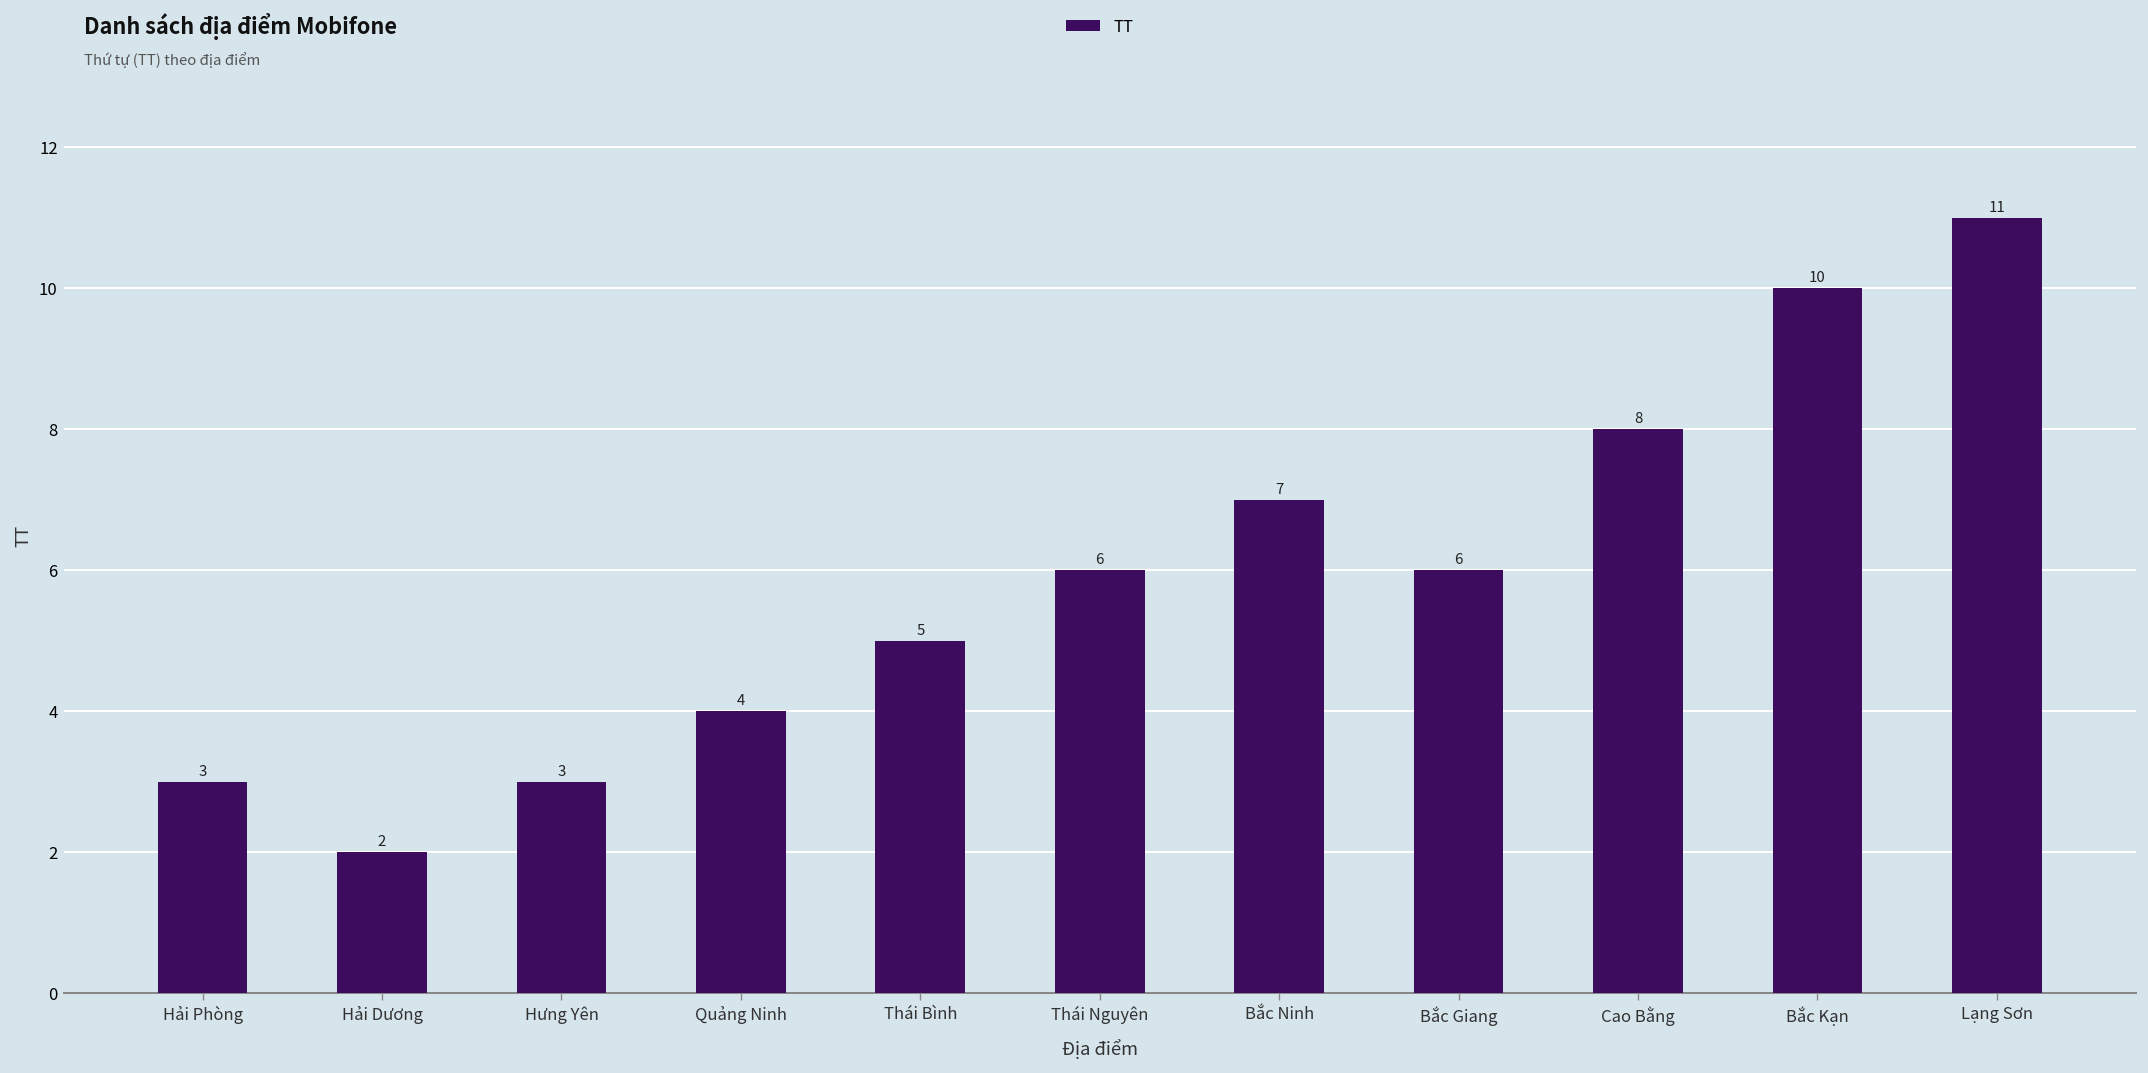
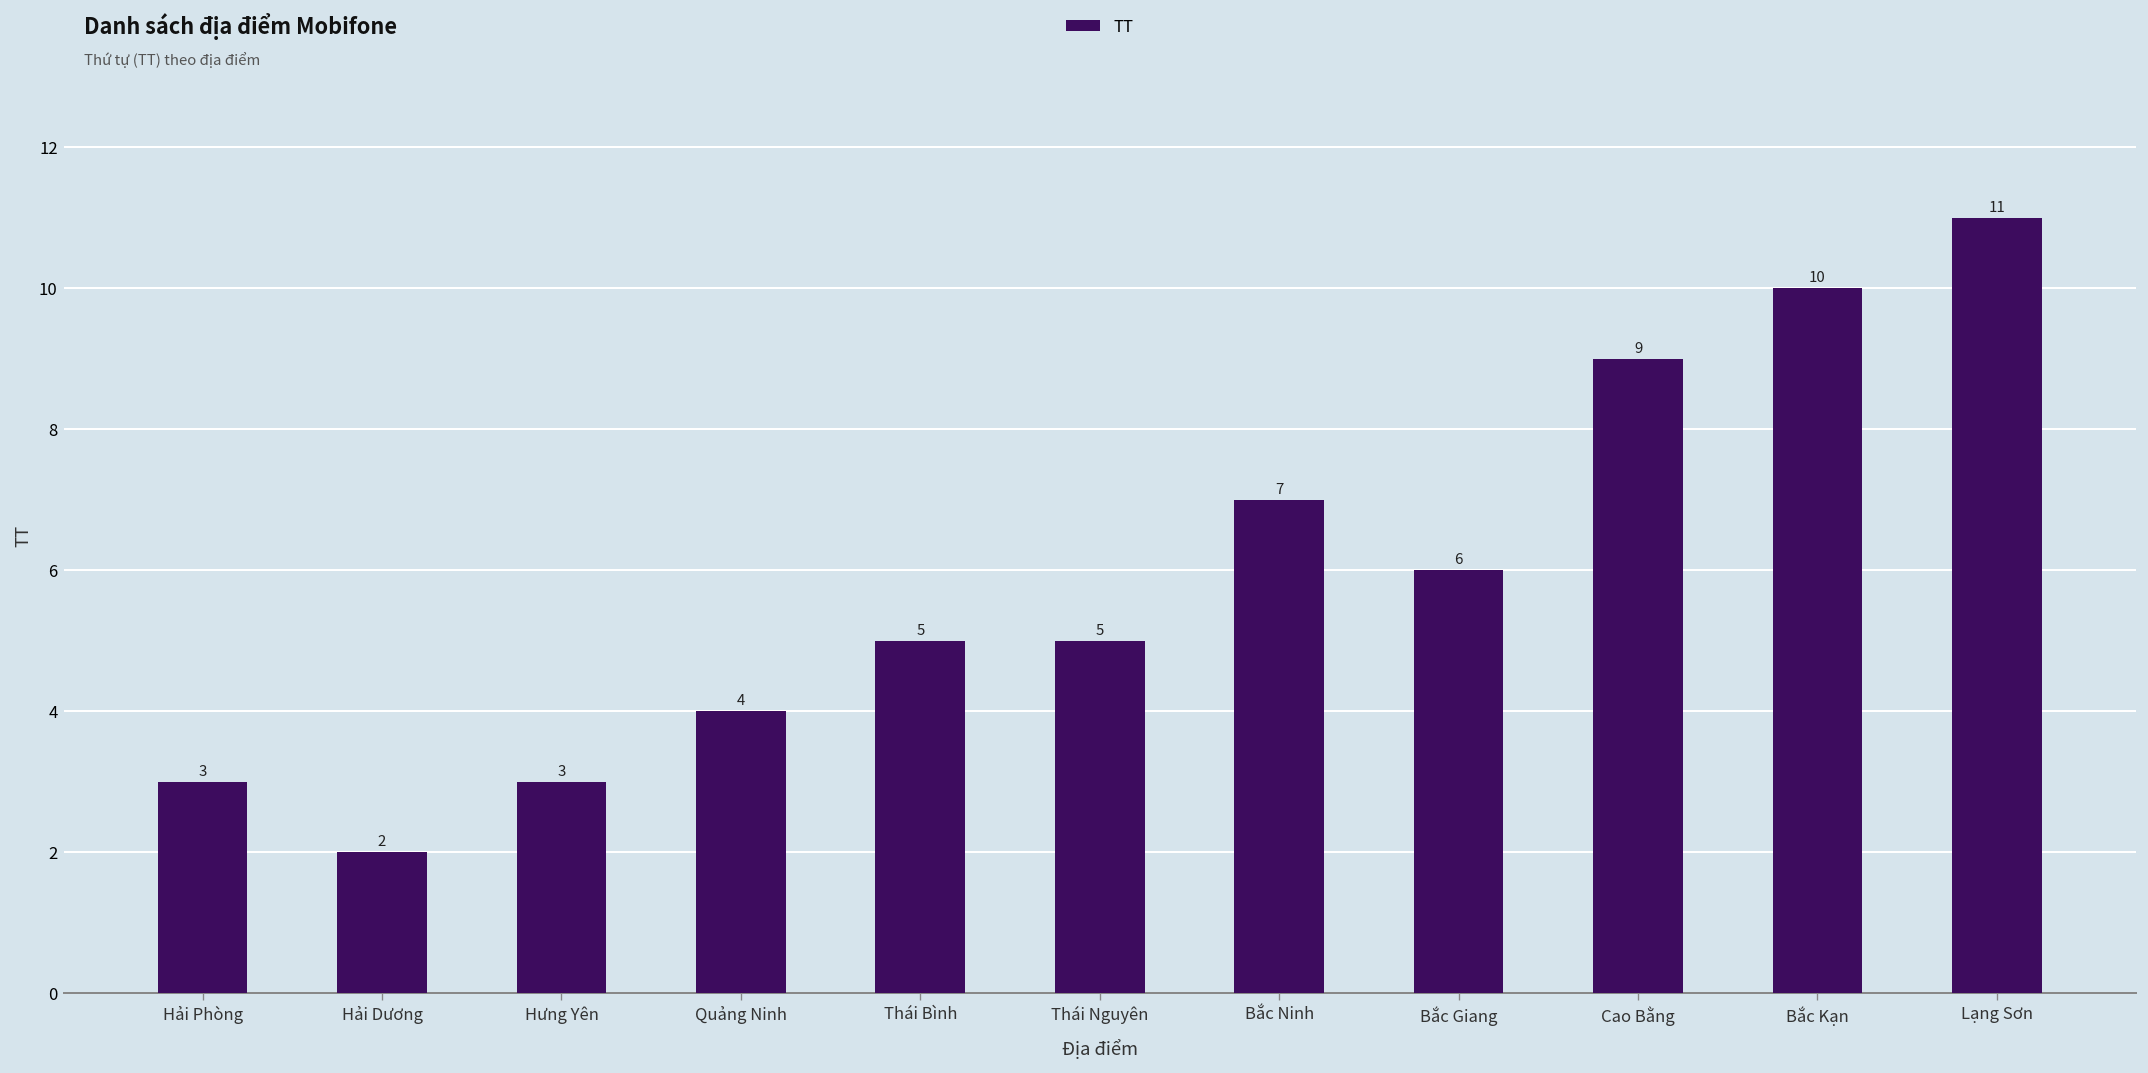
  {
    "Hải Phòng": 3,
    "Hải Dương": 2,
    "Hưng Yên": 3,
    "Quảng Ninh": 4,
    "Thái Bình": 5,
-   "Thái Nguyên": 6,
+   "Thái Nguyên": 5,
    "Bắc Ninh": 7,
    "Bắc Giang": 6,
-   "Cao Bằng": 8,
+   "Cao Bằng": 9,
    "Bắc Kạn": 10,
    "Lạng Sơn": 11
  }
